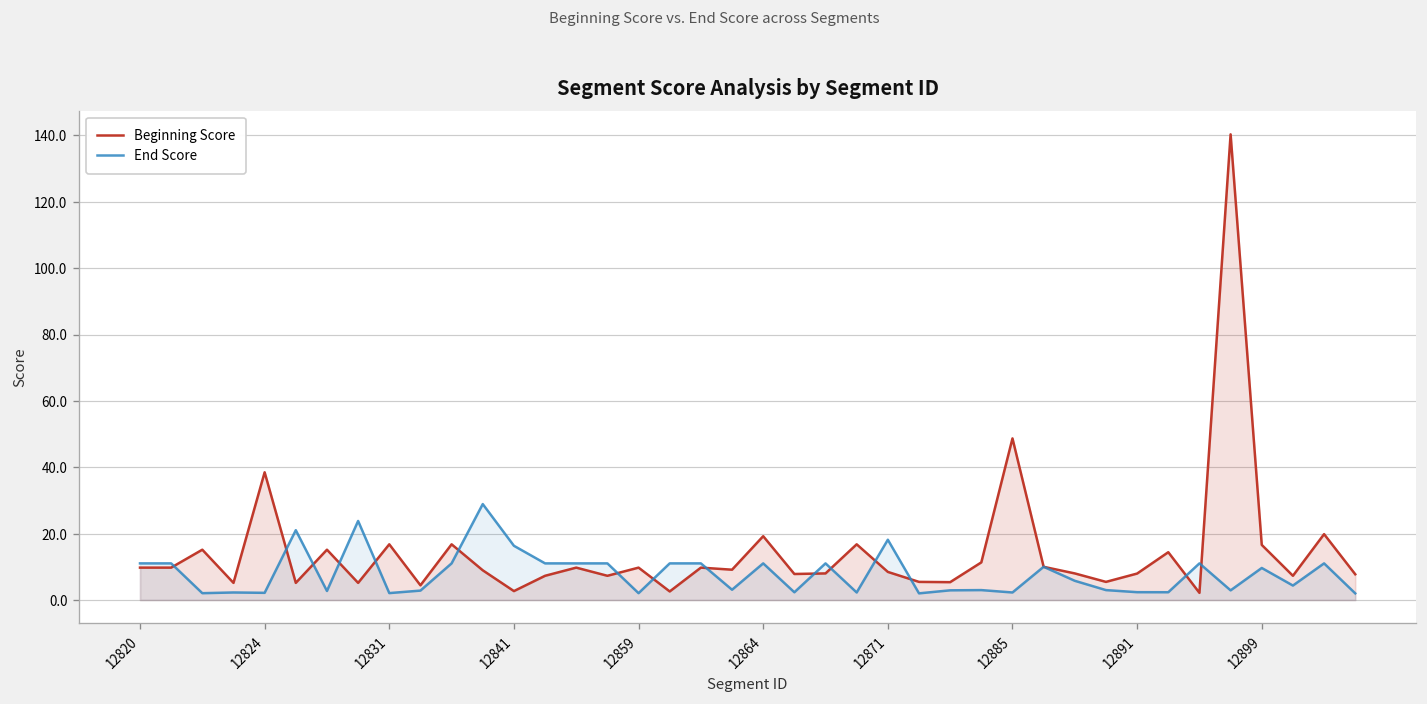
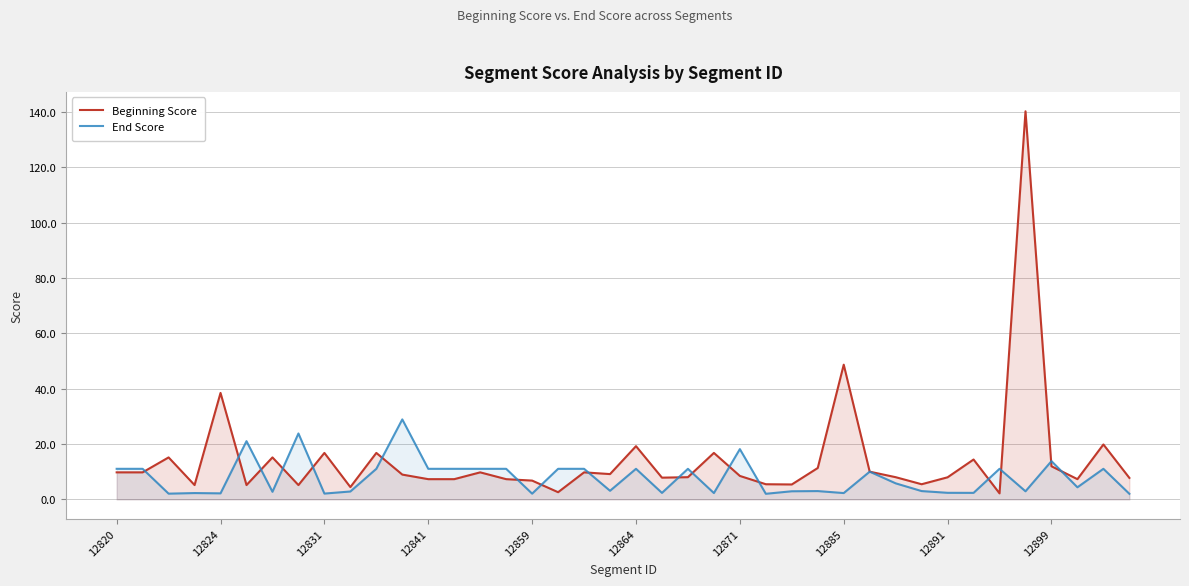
  {
    "Beginning Score": {
      "12820": 10,
      "12824": 38,
      "12831": 17,
-     "12841": 3,
-     "12859": 10,
+     "12841": 7,
+     "12859": 7,
      "12864": 19,
      "12871": 8,
      "12885": 49,
      "12891": 8,
-     "12899": 17
+     "12899": 12
    },
    "End Score": {
      "12820": 11,
      "12824": 2,
      "12831": 2,
-     "12841": 16,
+     "12841": 11,
      "12859": 2,
      "12864": 11,
      "12871": 18,
      "12885": 2,
      "12891": 2,
-     "12899": 10
+     "12899": 14
    }
  }
